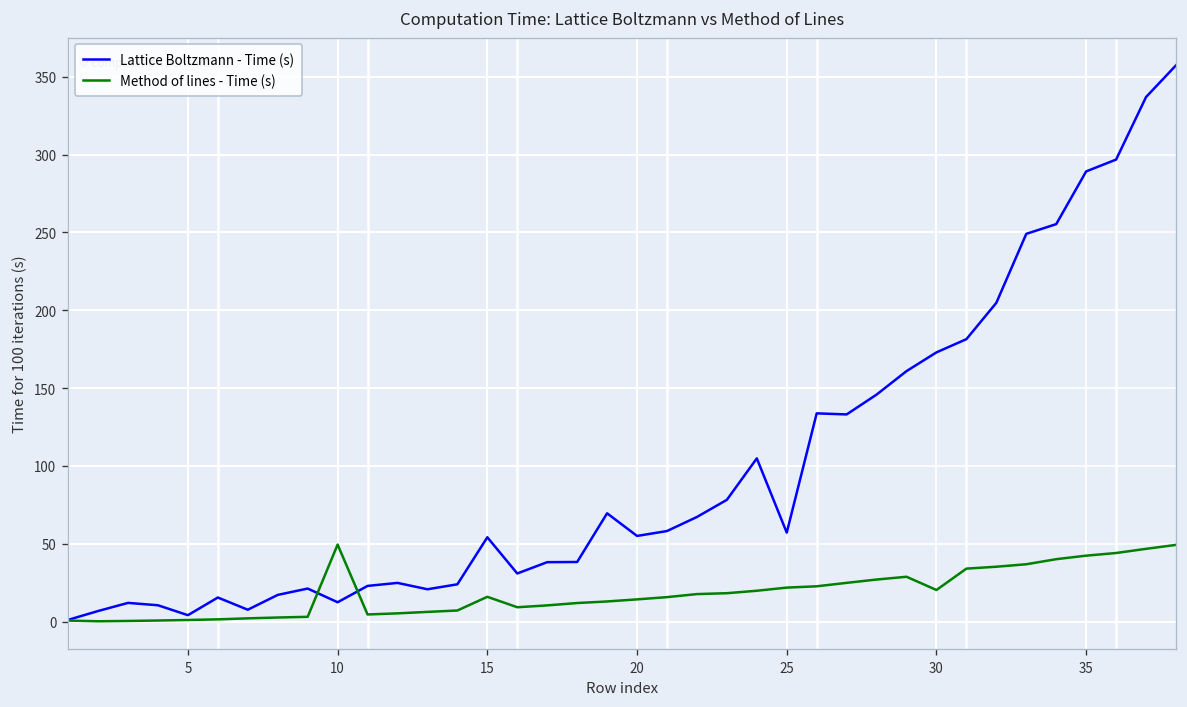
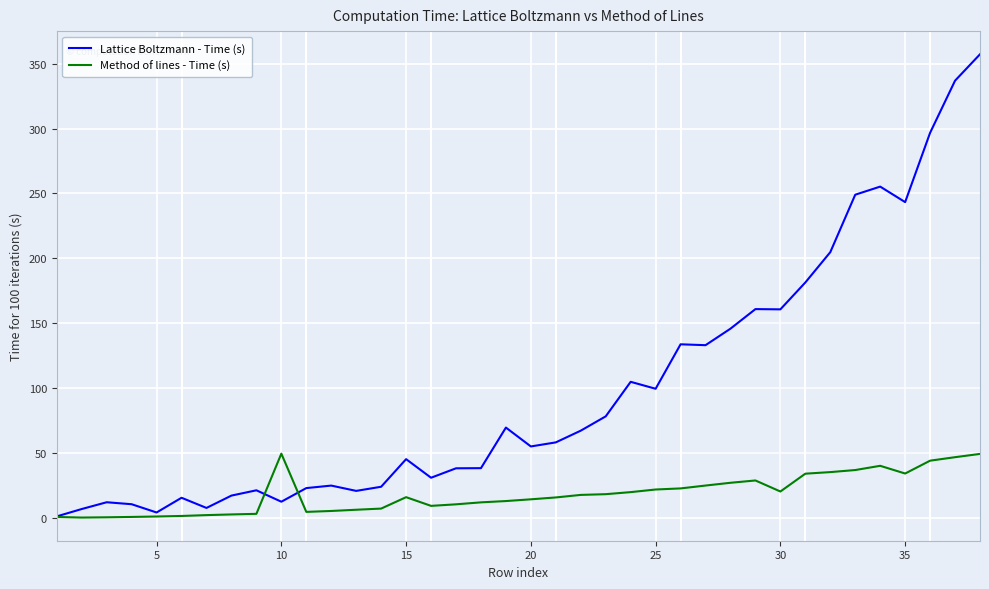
  {
    "Lattice Boltzmann - Time (s)": {
      "10": 12,
-     "15": 54,
-     "25": 57,
-     "30": 173,
-     "35": 289
+     "15": 45,
+     "25": 100,
+     "30": 161,
+     "35": 243
    },
    "Method of lines - Time (s)": {
      "5": 1,
      "15": 16,
      "20": 14,
      "25": 22,
      "30": 20,
-     "35": 42
+     "35": 34
    }
  }
